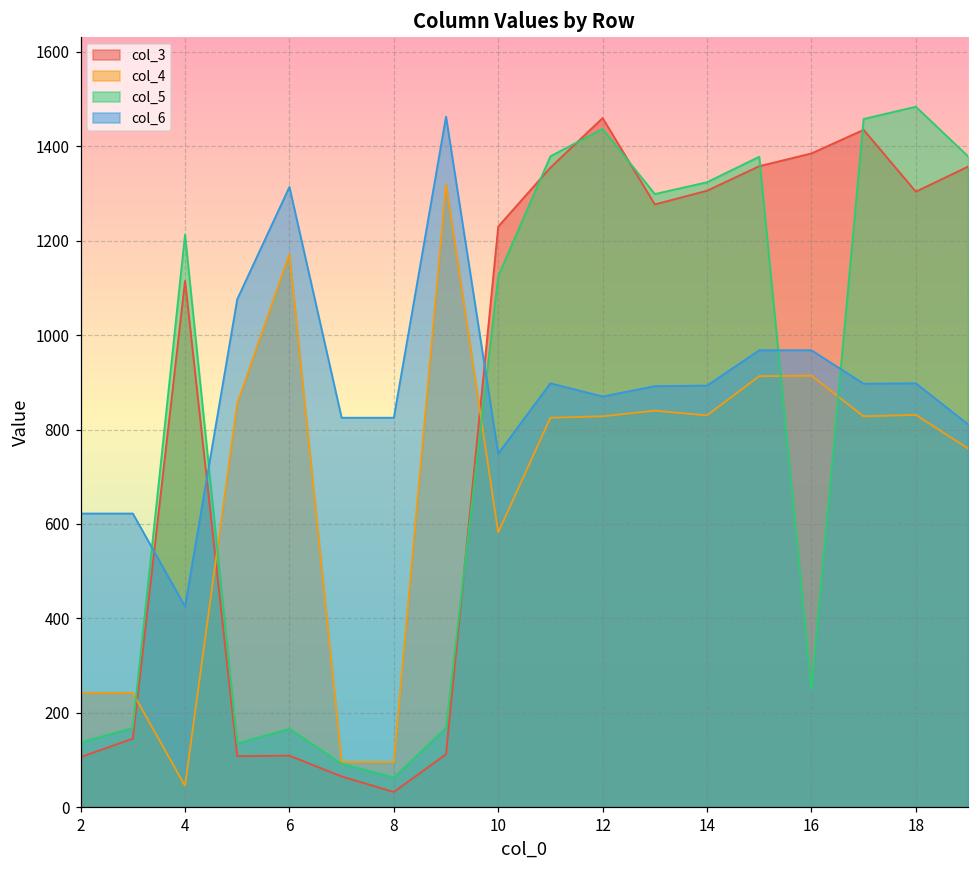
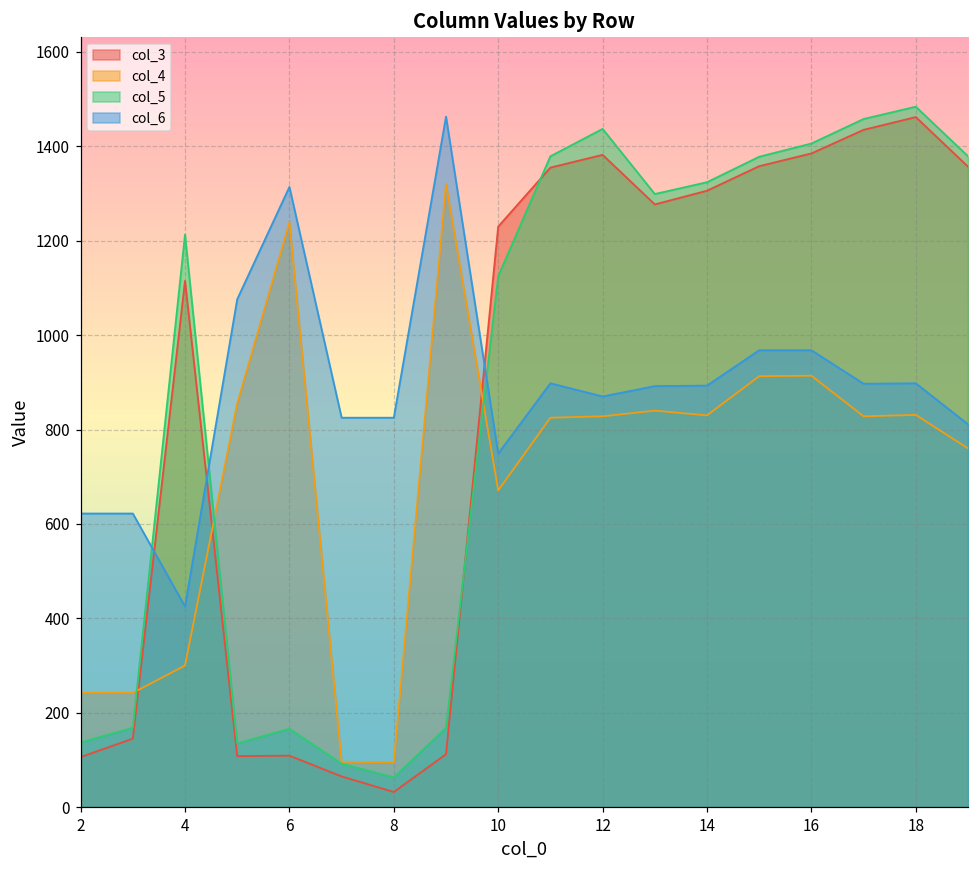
  {
    "col_3": {
      "2": 110,
      "4": 1120,
      "6": 110,
      "8": 30,
      "10": 1230,
-     "12": 1460,
+     "12": 1380,
      "14": 1310,
      "16": 1390,
-     "18": 1300
+     "18": 1460
    },
    "col_4": {
      "2": 240,
-     "4": 50,
-     "6": 1170,
+     "4": 300,
+     "6": 1240,
      "8": 100,
-     "10": 580,
+     "10": 670,
      "12": 830,
      "14": 830,
      "16": 910,
      "18": 830
    },
    "col_5": {
      "2": 140,
      "4": 1210,
      "6": 170,
      "8": 60,
      "10": 1130,
      "12": 1440,
      "14": 1320,
-     "16": 250,
+     "16": 1410,
      "18": 1480
    },
    "col_6": {
      "2": 620,
      "4": 430,
      "6": 1310,
      "8": 830,
      "10": 750,
      "12": 870,
      "14": 890,
      "16": 970,
      "18": 900
    }
  }
